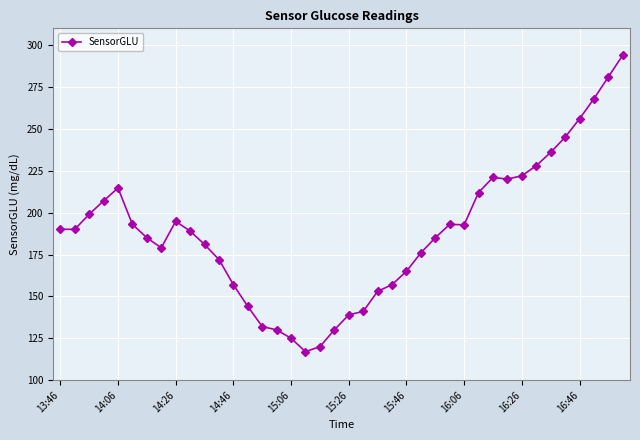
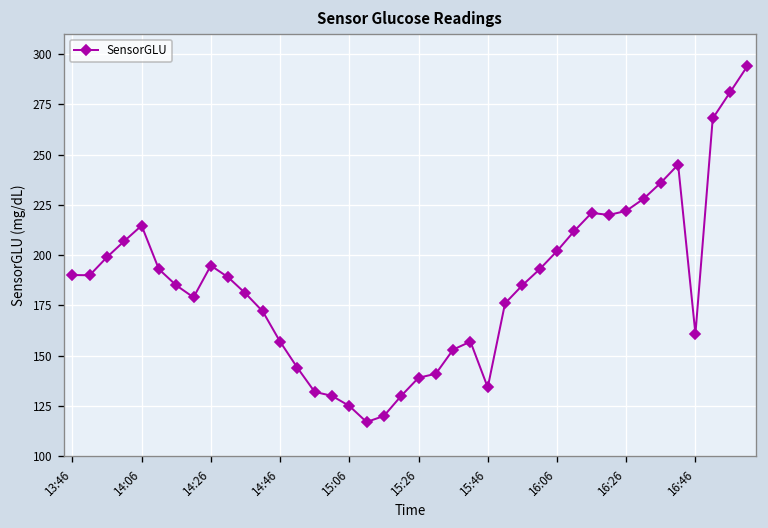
  {
    "13:46": 190,
    "14:06": 215,
    "14:26": 195,
    "14:46": 157,
    "15:06": 125,
    "15:26": 139,
-   "15:46": 165,
-   "16:06": 193,
+   "15:46": 134,
+   "16:06": 202,
    "16:26": 222,
-   "16:46": 256
+   "16:46": 161
  }
